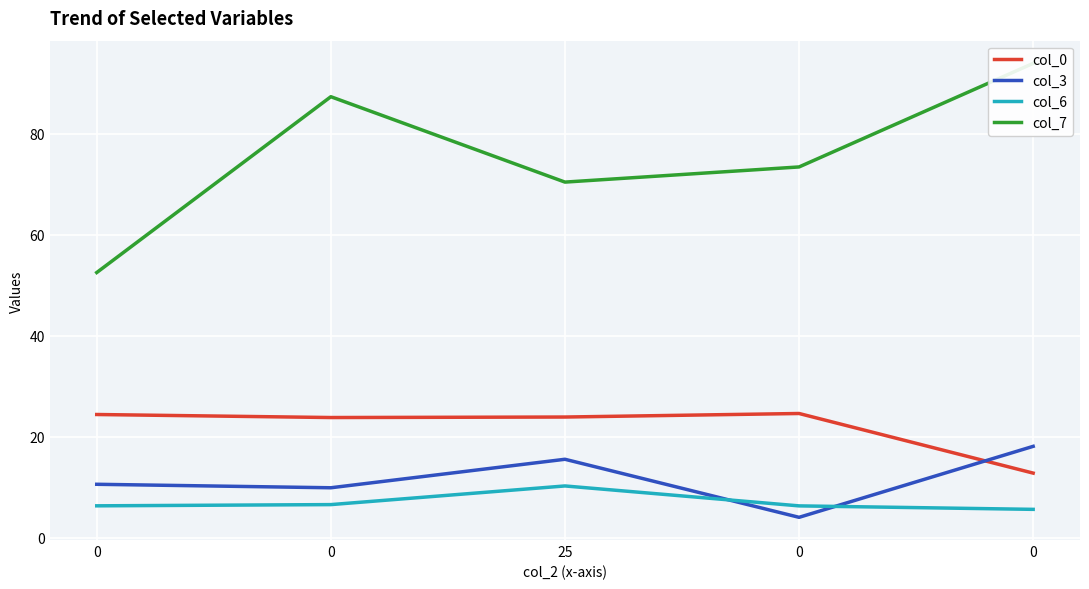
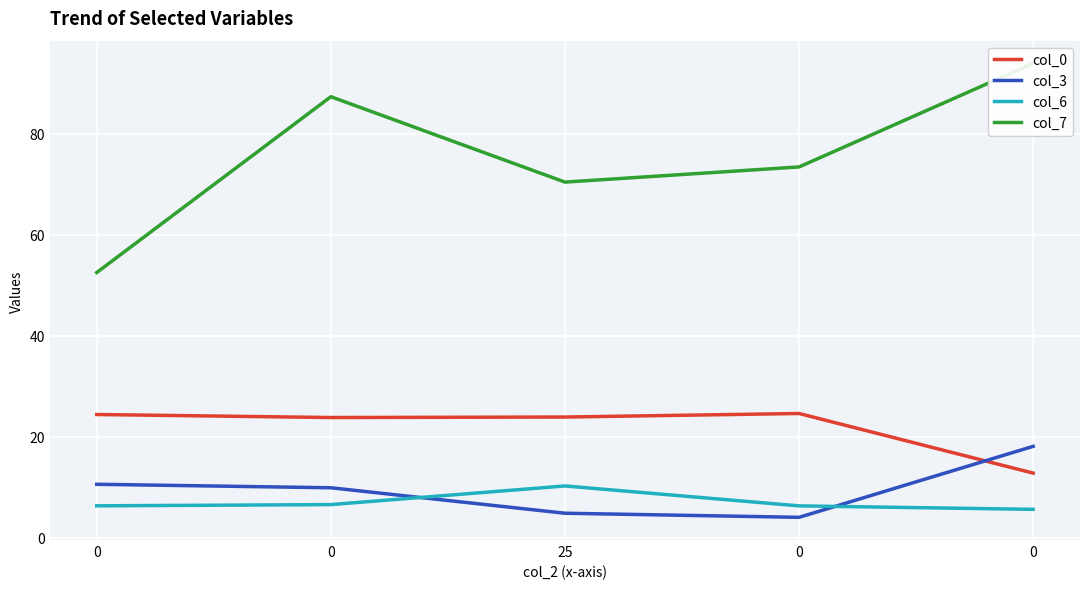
  {
    "col_0": {
      "25": 24
    },
    "col_3": {
-     "25": 16
+     "25": 5
    },
    "col_6": {
      "25": 10
    },
    "col_7": {
      "25": 70
    }
  }
